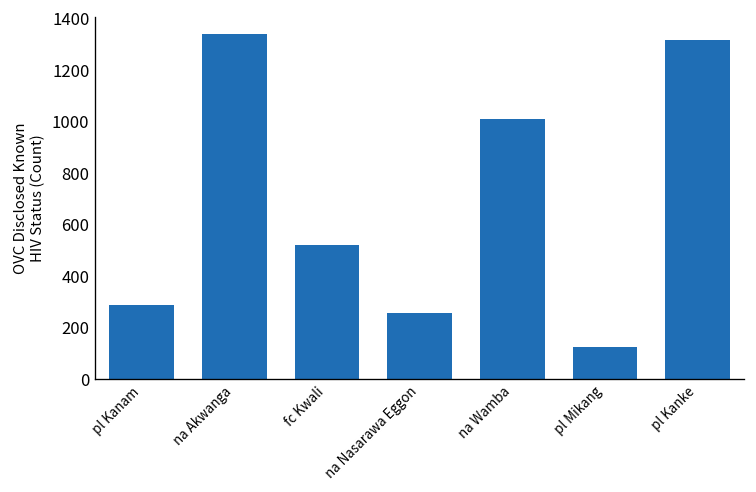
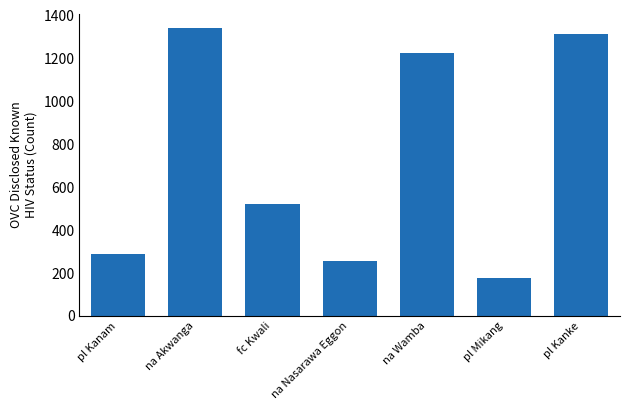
  {
    "pl Kanam": 290,
    "na Akwanga": 1340,
    "fc Kwali": 520,
    "na Nasarawa Eggon": 260,
-   "na Wamba": 1010,
-   "pl Mikang": 120,
+   "na Wamba": 1230,
+   "pl Mikang": 180,
    "pl Kanke": 1320
  }
